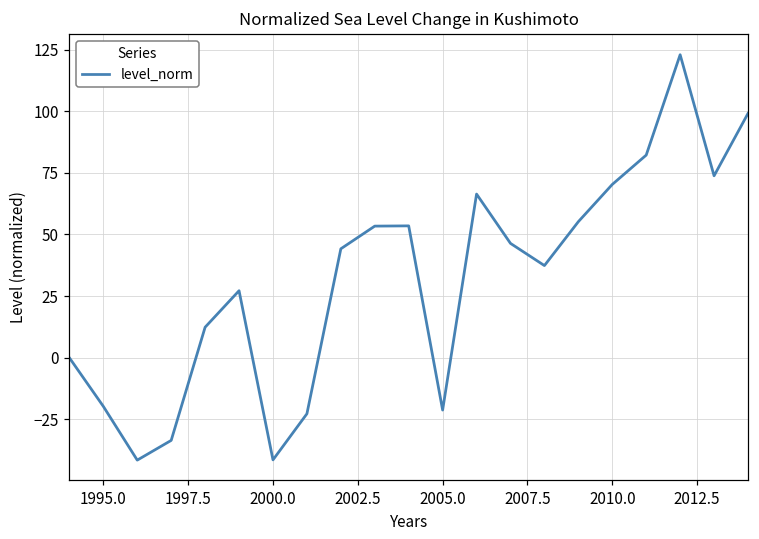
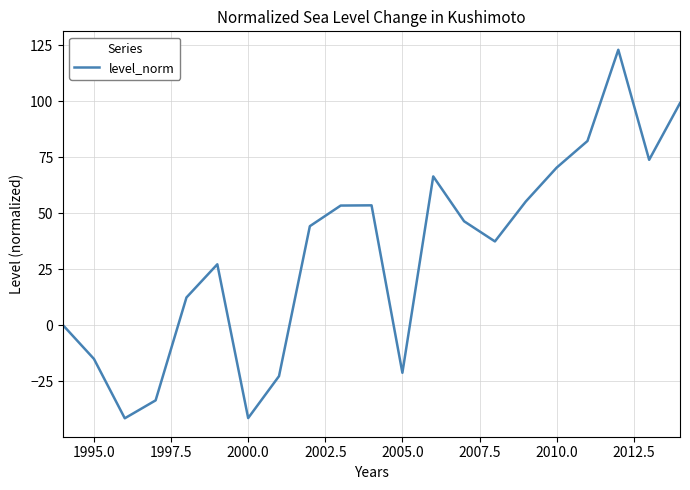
  {
-   "1995.0": -20,
+   "1995.0": -15,
    "2000.0": -41,
    "2005.0": -21,
    "2010.0": 70
  }
